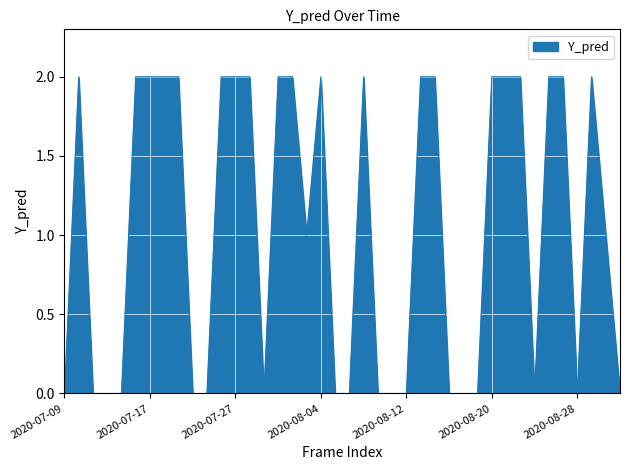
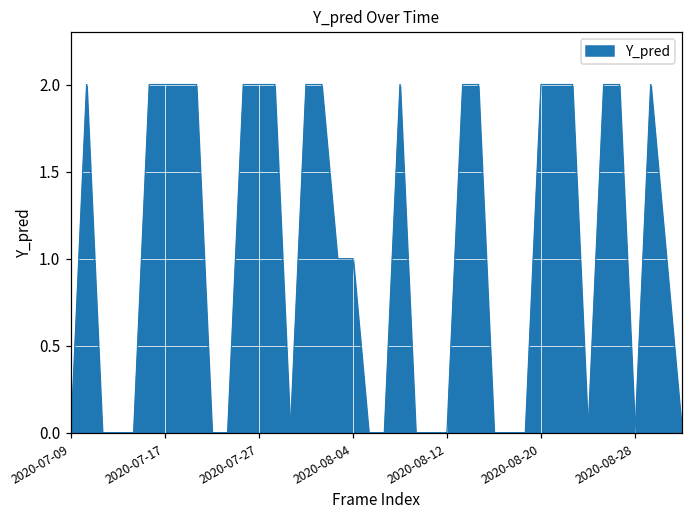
  {
    "2020-07-09": 0,
    "2020-07-17": 2,
    "2020-07-27": 2,
-   "2020-08-04": 2,
+   "2020-08-04": 1,
    "2020-08-12": 0,
    "2020-08-20": 2,
    "2020-08-28": 0
  }
